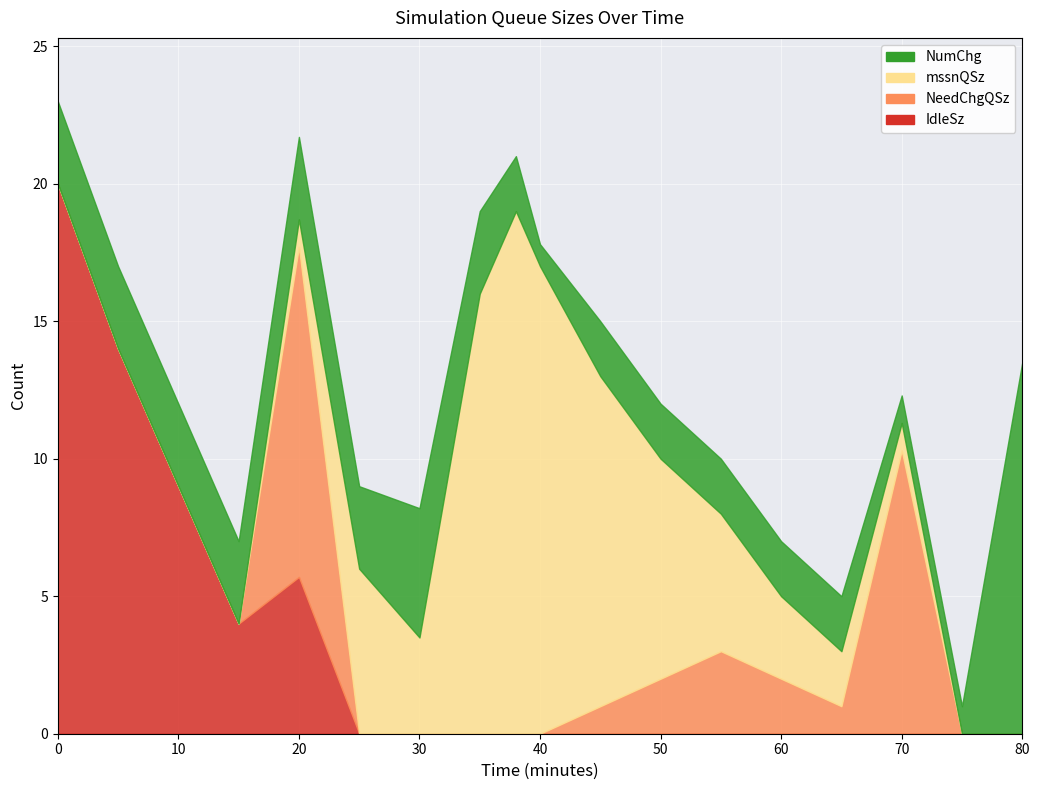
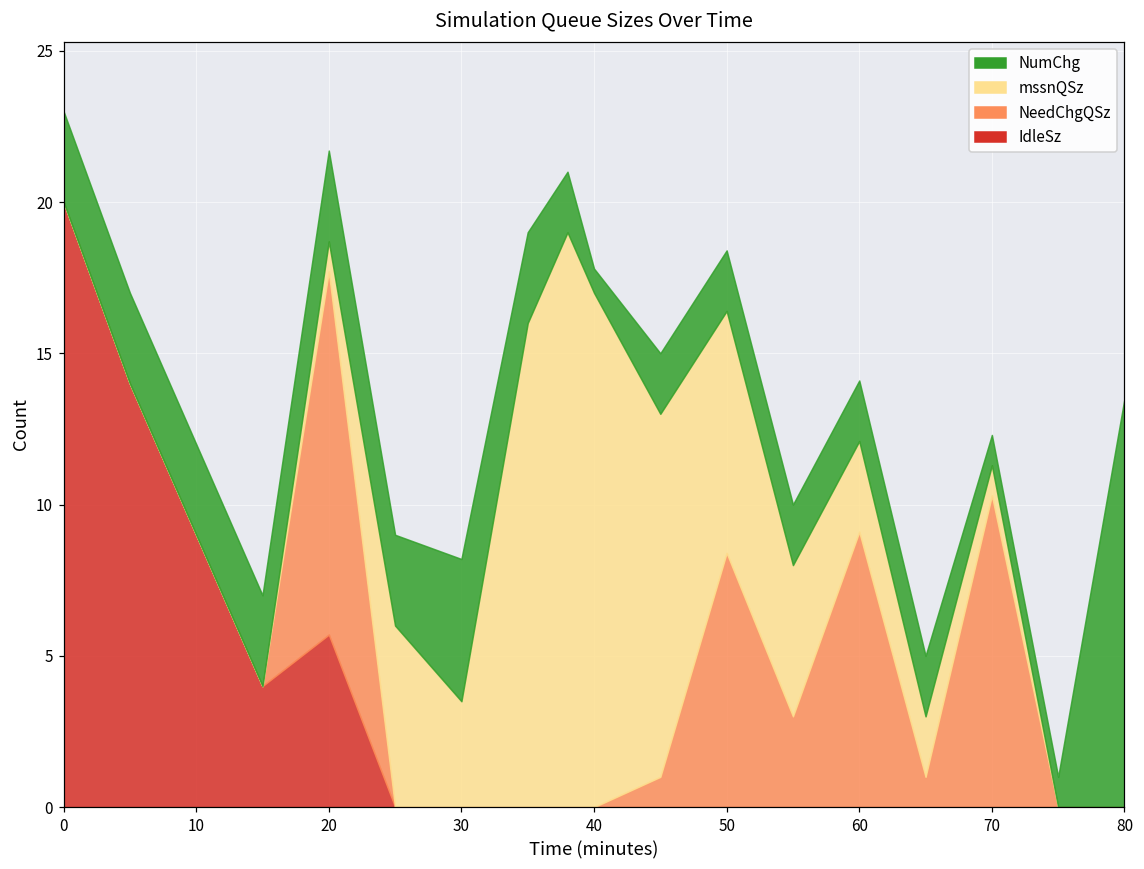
  {
    "IdleSz": {
      "20": 5.7,
      "50": 0.0,
      "60": 0.0,
      "70": 0.0
    },
    "NeedChgQSz": {
      "20": 12.0,
-     "50": 2.0,
-     "60": 2.0,
+     "50": 8.4,
+     "60": 9.1,
      "70": 10.3
    },
    "mssnQSz": {
      "20": 1.0,
      "30": 3.5,
      "40": 17.0,
      "50": 8.0,
      "60": 3.0,
      "70": 1.0
    },
    "NumChg": {
      "0": 3.0,
      "10": 3.0,
      "20": 3.0,
      "30": 4.7,
      "40": 0.8,
      "50": 2.0,
      "60": 2.0,
      "70": 1.0,
      "80": 13.5
    }
  }
